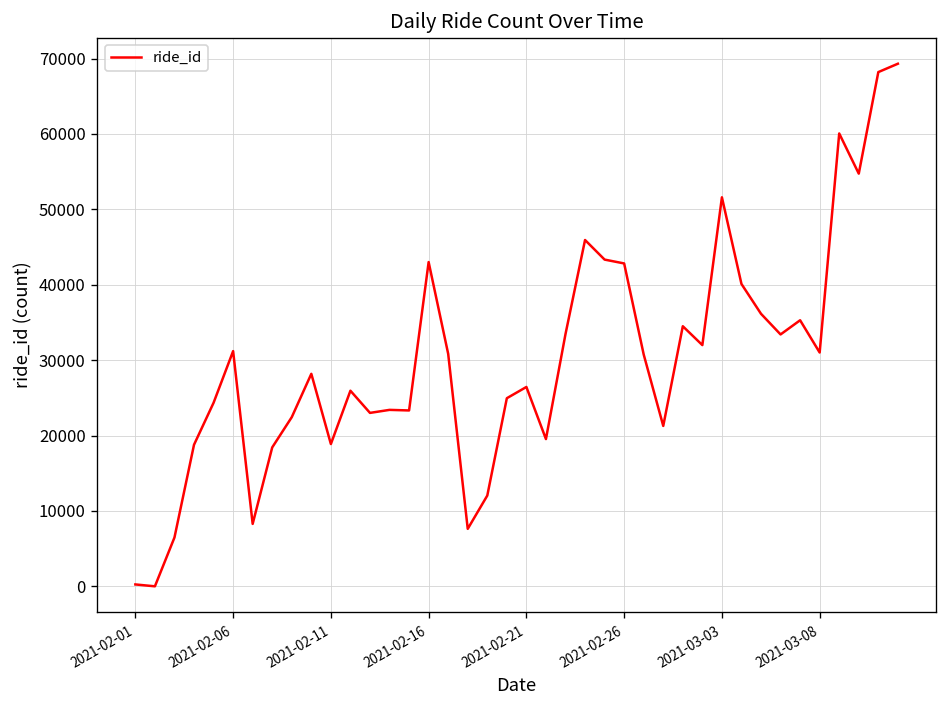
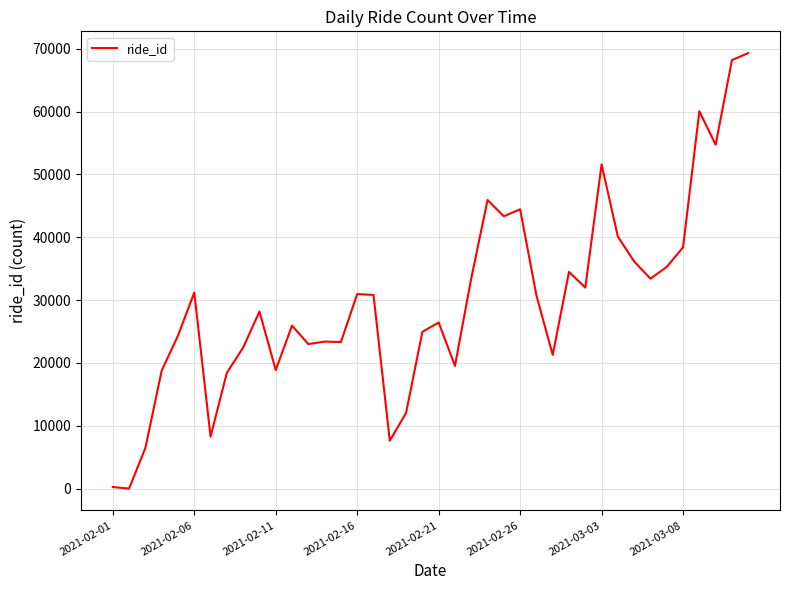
  {
    "2021-02-01": 0,
    "2021-02-06": 31000,
    "2021-02-11": 19000,
-   "2021-02-16": 43000,
+   "2021-02-16": 31000,
    "2021-02-21": 26000,
-   "2021-02-26": 43000,
+   "2021-02-26": 44000,
    "2021-03-03": 52000,
-   "2021-03-08": 31000
+   "2021-03-08": 38000
  }
